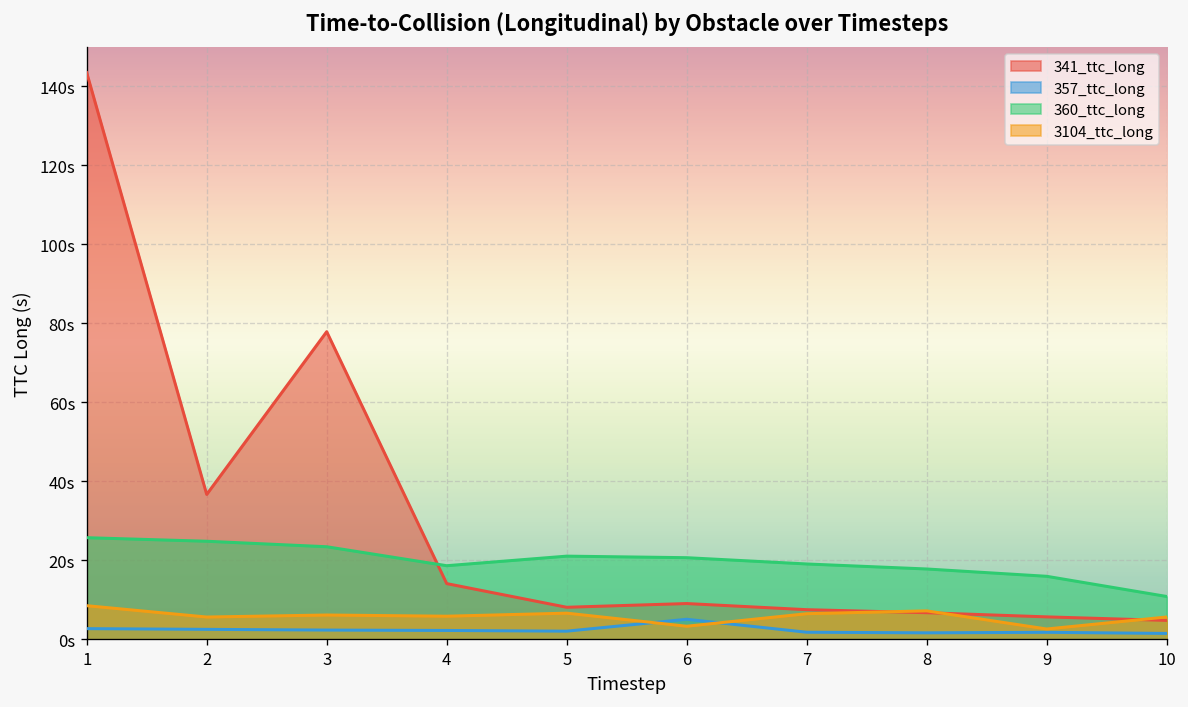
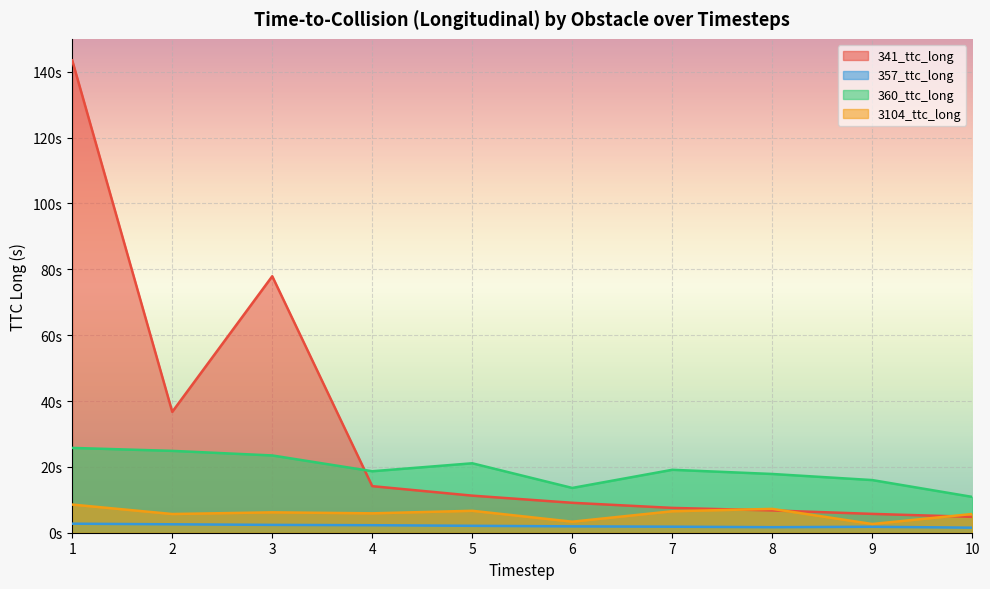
  {
    "341_ttc_long": {
      "1": "143s",
      "2": "37s",
      "3": "78s",
      "4": "14s",
-     "5": "8s",
+     "5": "11s",
      "6": "9s",
      "7": "8s",
      "9": "6s",
      "10": "5s"
    },
    "357_ttc_long": {
      "1": "3s",
      "2": "3s",
      "3": "2s",
      "4": "2s",
      "5": "2s",
-     "6": "5s",
+     "6": "2s",
      "7": "2s",
      "8": "2s",
      "9": "2s",
      "10": "2s"
    },
    "360_ttc_long": {
      "1": "26s",
      "2": "25s",
      "3": "23s",
      "4": "19s",
      "5": "21s",
-     "6": "21s",
+     "6": "14s",
      "7": "19s",
      "8": "18s",
      "9": "16s",
      "10": "11s"
    },
    "3104_ttc_long": {
      "1": "9s",
      "2": "6s",
      "3": "6s",
      "4": "6s",
      "5": "7s",
      "6": "3s",
      "7": "7s",
      "9": "3s",
      "10": "6s"
    }
  }
